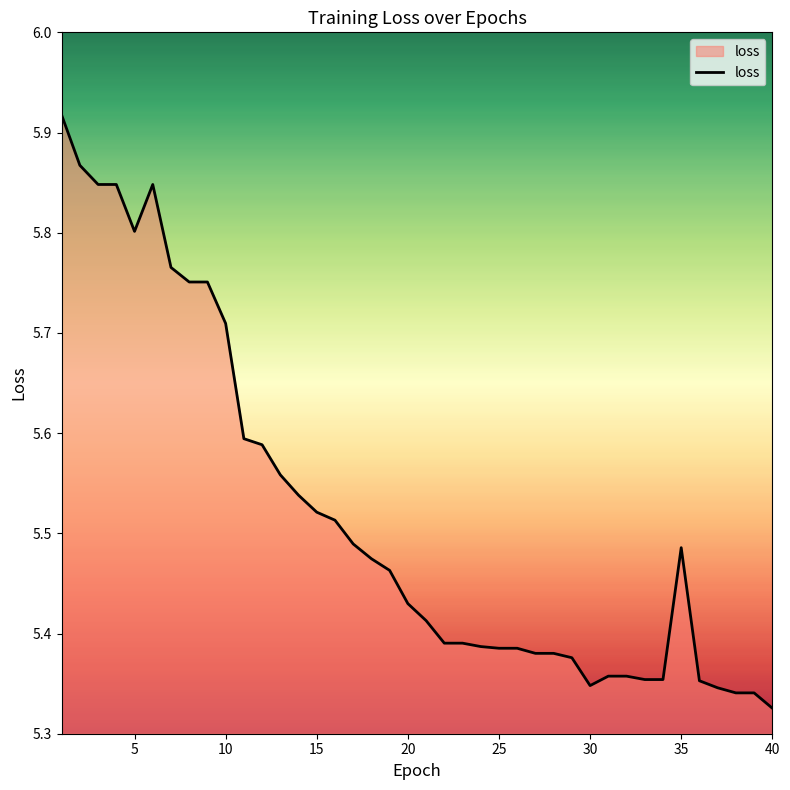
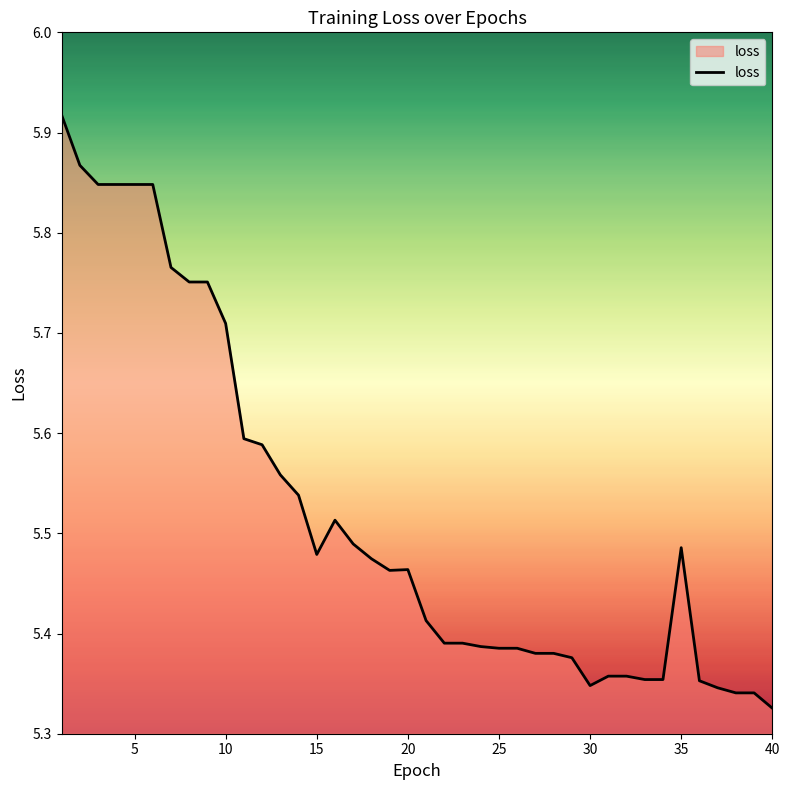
  {
-   "5": 5.801,
+   "5": 5.848,
    "10": 5.709,
-   "15": 5.521,
-   "20": 5.430,
+   "15": 5.479,
+   "20": 5.464,
    "25": 5.385,
    "30": 5.348,
    "35": 5.486,
    "40": 5.326
  }
